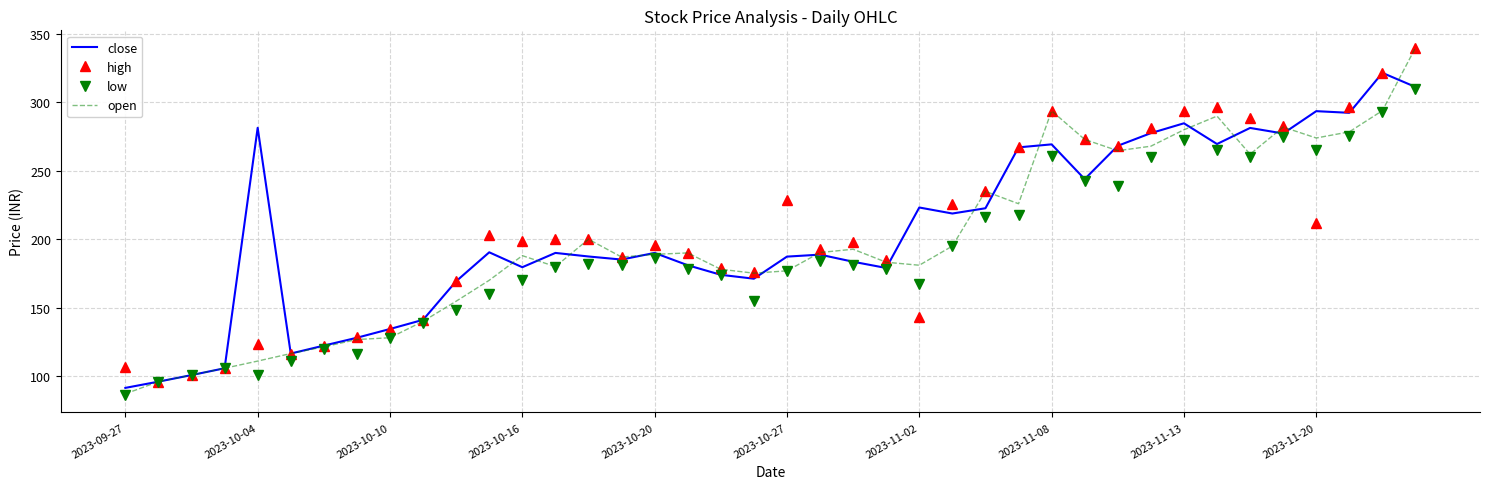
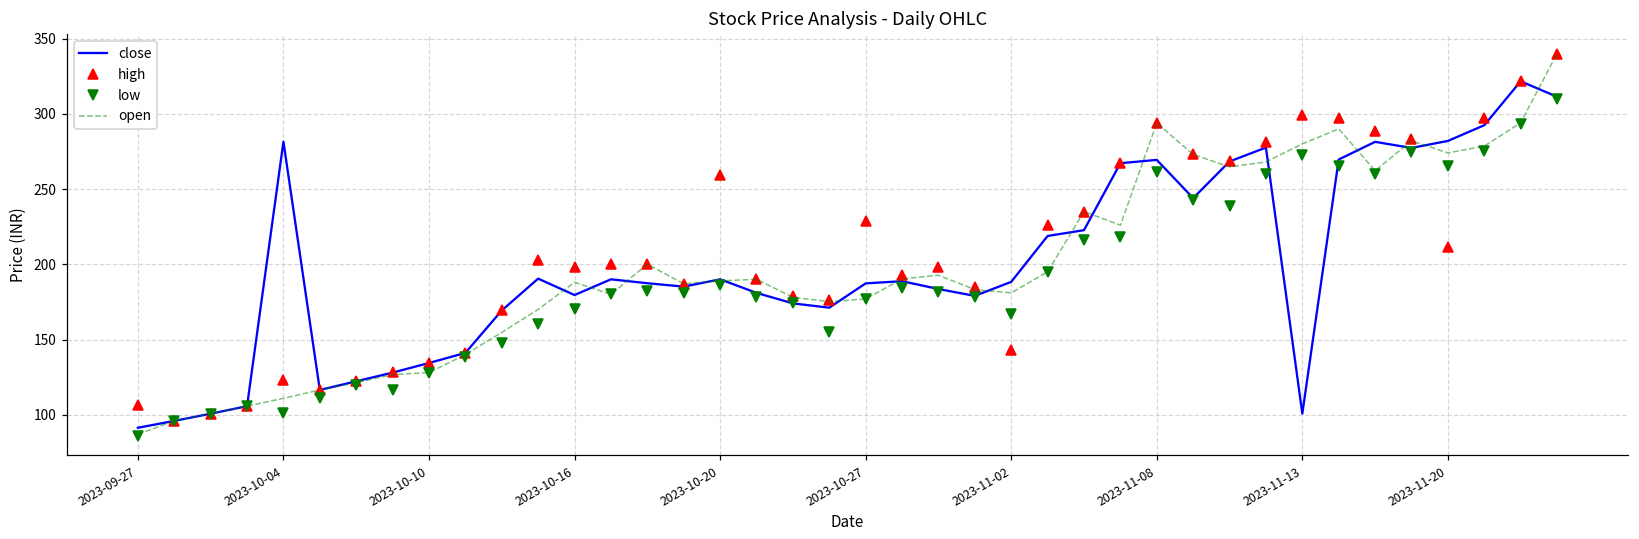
  {
    "close": {
      "2023-09-27": 91,
      "2023-10-04": 281,
      "2023-10-16": 180,
      "2023-10-27": 187,
-     "2023-11-02": 223,
+     "2023-11-02": 188,
      "2023-11-08": 269,
-     "2023-11-13": 285,
-     "2023-11-20": 294
+     "2023-11-13": 101,
+     "2023-11-20": 282
    },
    "high": {
      "2023-09-27": 106,
      "2023-10-04": 123,
      "2023-10-16": 199,
-     "2023-10-20": 196,
+     "2023-10-20": 259,
      "2023-10-27": 229,
      "2023-11-02": 143,
-     "2023-11-13": 294,
+     "2023-11-13": 299,
      "2023-11-20": 212
    }
  }
